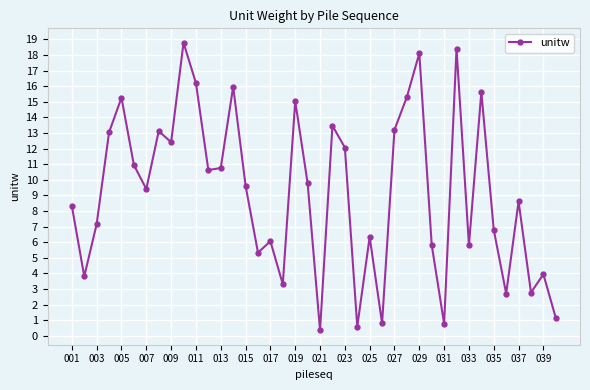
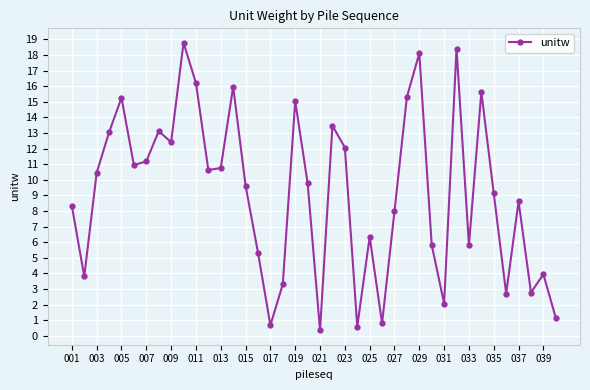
  {
    "001": 8.3,
-   "003": 7.2,
+   "003": 10.5,
    "005": 15.3,
-   "007": 9.4,
+   "007": 11.2,
    "009": 12.4,
    "011": 16.2,
    "013": 10.8,
    "015": 9.6,
-   "017": 6.1,
+   "017": 0.7,
    "019": 15.0,
    "021": 0.4,
    "023": 12.1,
    "025": 6.3,
-   "027": 13.2,
+   "027": 8.0,
    "029": 18.1,
-   "031": 0.8,
+   "031": 2.1,
    "033": 5.8,
-   "035": 6.8,
+   "035": 9.1,
    "037": 8.6,
    "039": 3.9
  }
